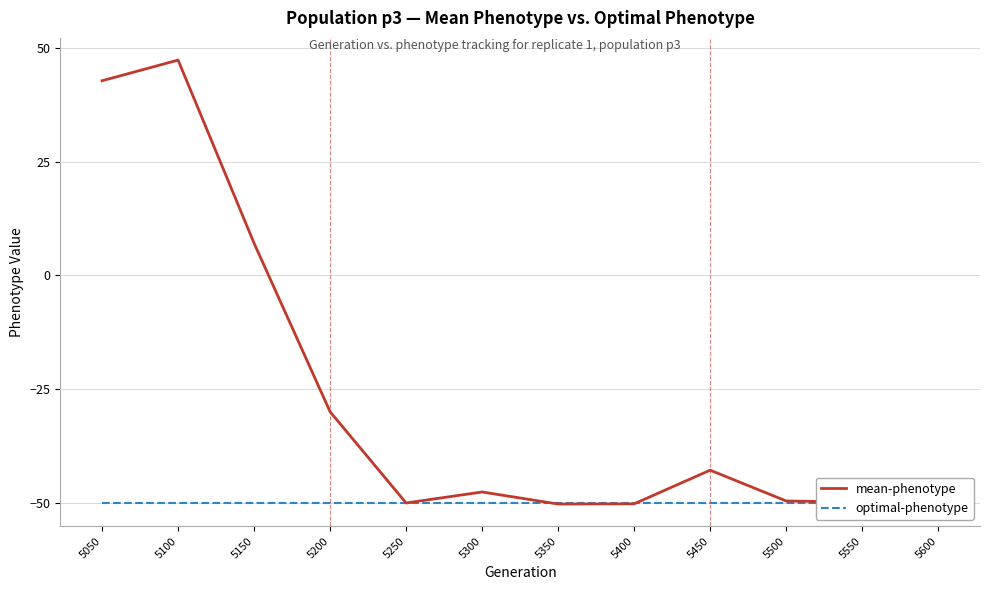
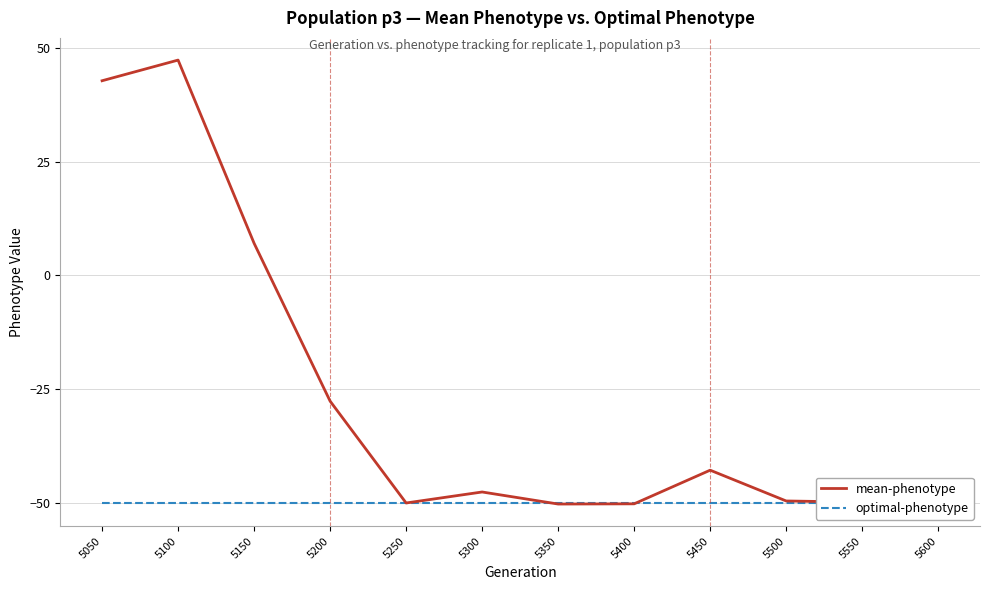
  {
    "mean-phenotype": {
      "5050": 43,
      "5100": 47,
      "5150": 7,
-     "5200": -30,
+     "5200": -28,
      "5300": -48,
      "5450": -43
    },
    "optimal-phenotype": {
      "5050": -50,
      "5100": -50,
      "5150": -50,
      "5200": -50,
      "5300": -50,
      "5450": -50
    }
  }
